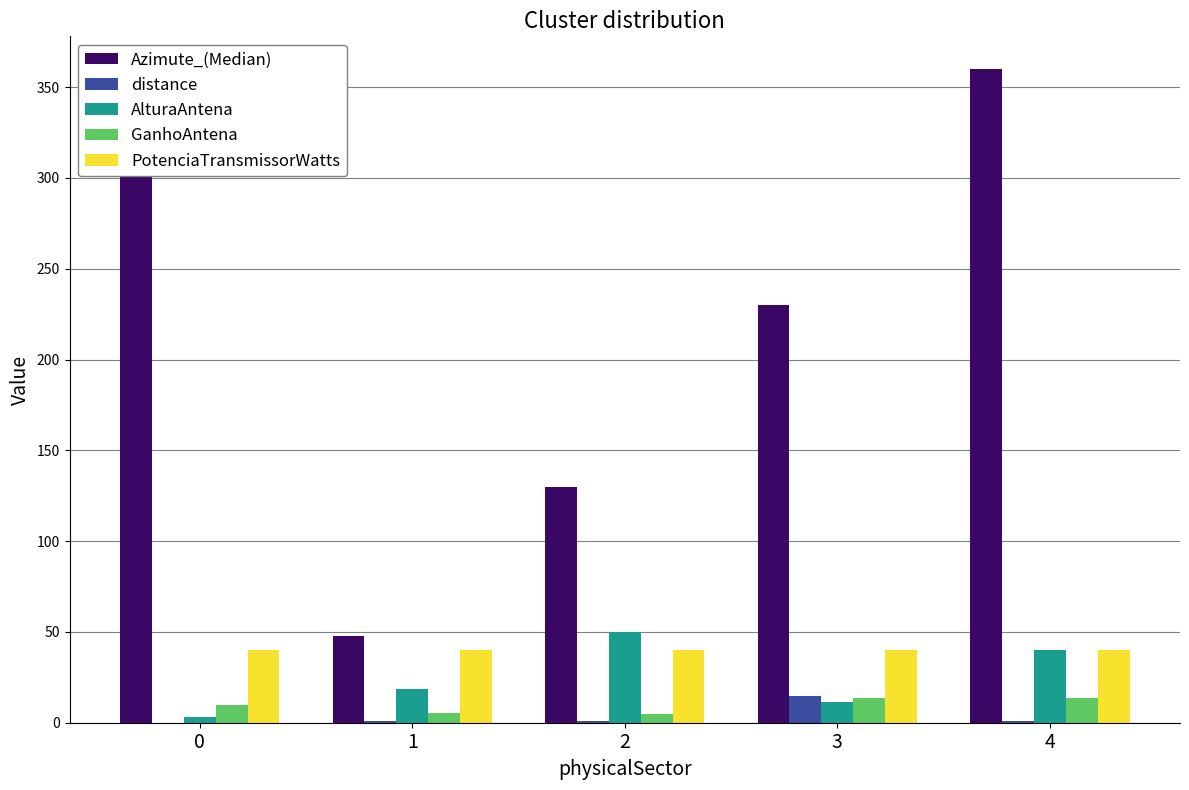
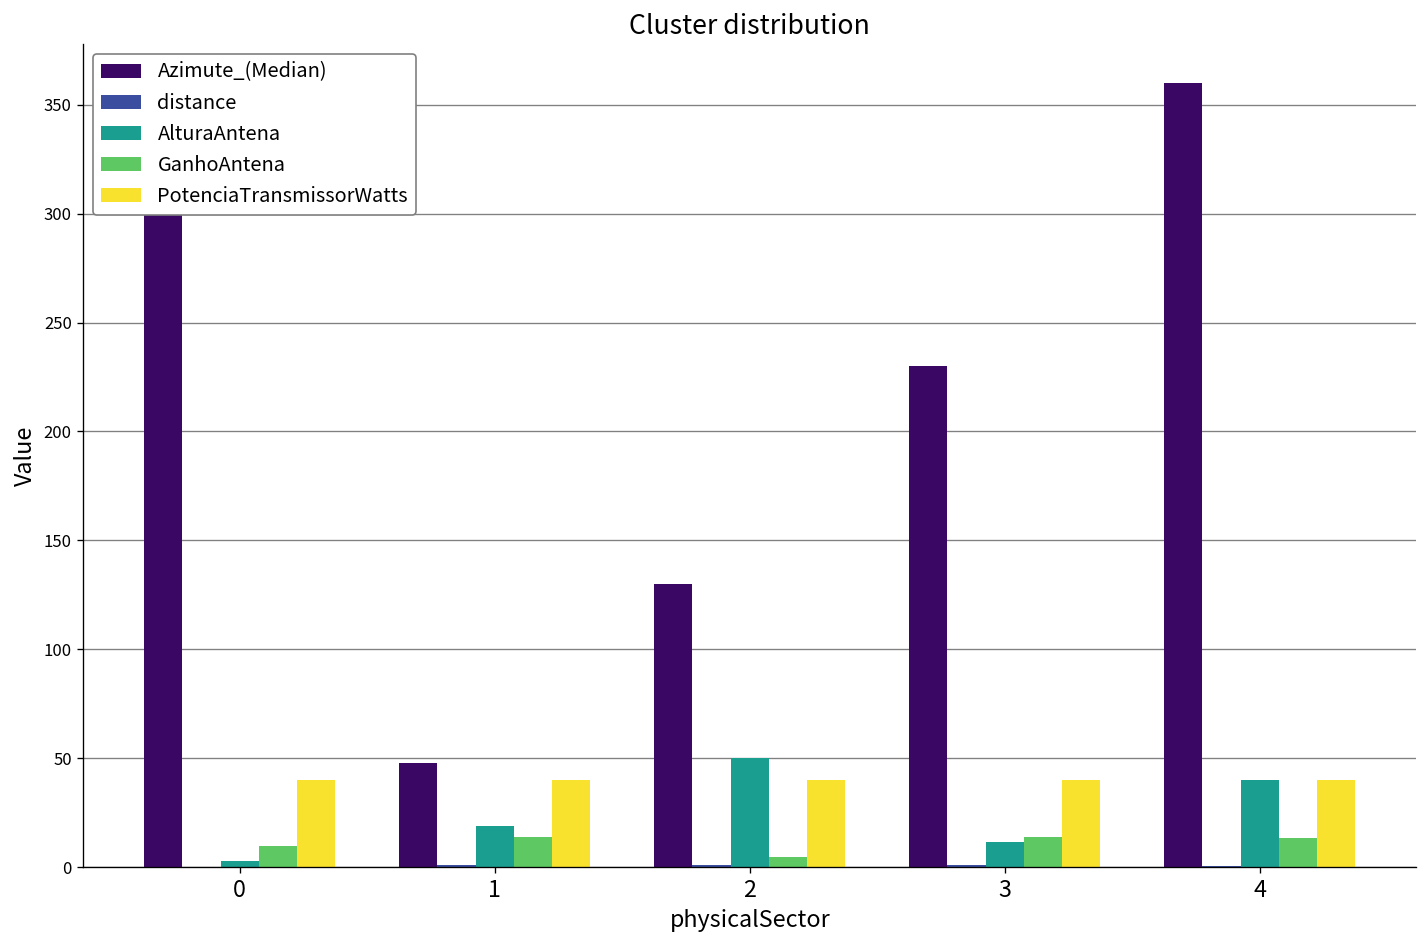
  {
    "Azimute_(Median)": {
      "1": 48,
      "2": 130,
      "3": 230,
      "4": 360
    },
    "distance": {
-     "3": 15
+     "3": 1
    },
    "AlturaAntena": {
      "0": 3,
      "1": 19,
      "2": 50,
      "3": 11,
      "4": 40
    },
    "GanhoAntena": {
      "0": 10,
-     "1": 6,
+     "1": 14,
      "2": 5,
      "3": 14,
      "4": 14
    },
    "PotenciaTransmissorWatts": {
      "0": 40,
      "1": 40,
      "2": 40,
      "3": 40,
      "4": 40
    }
  }
